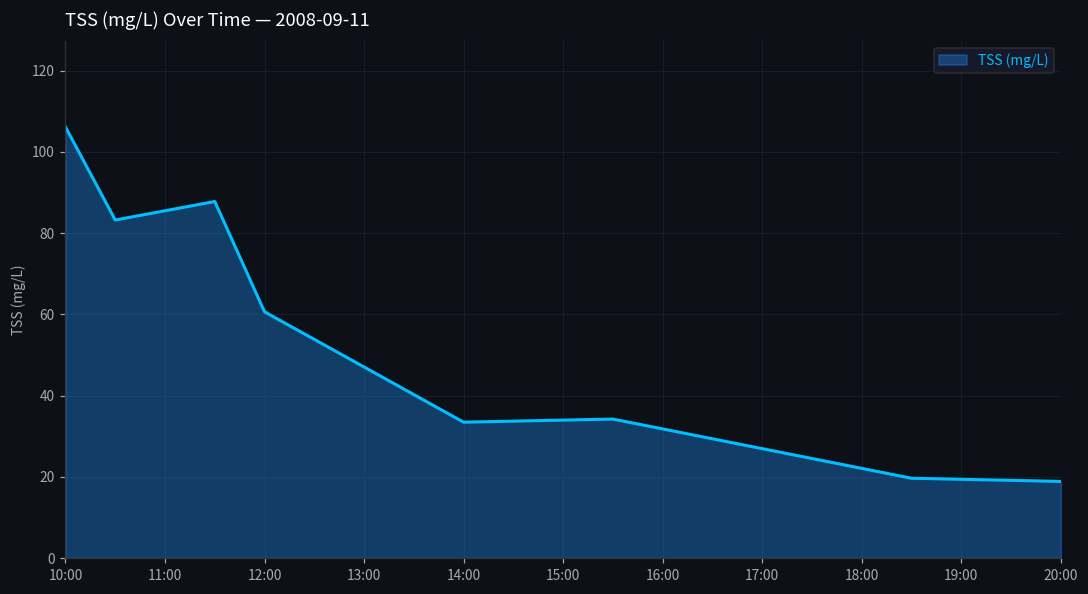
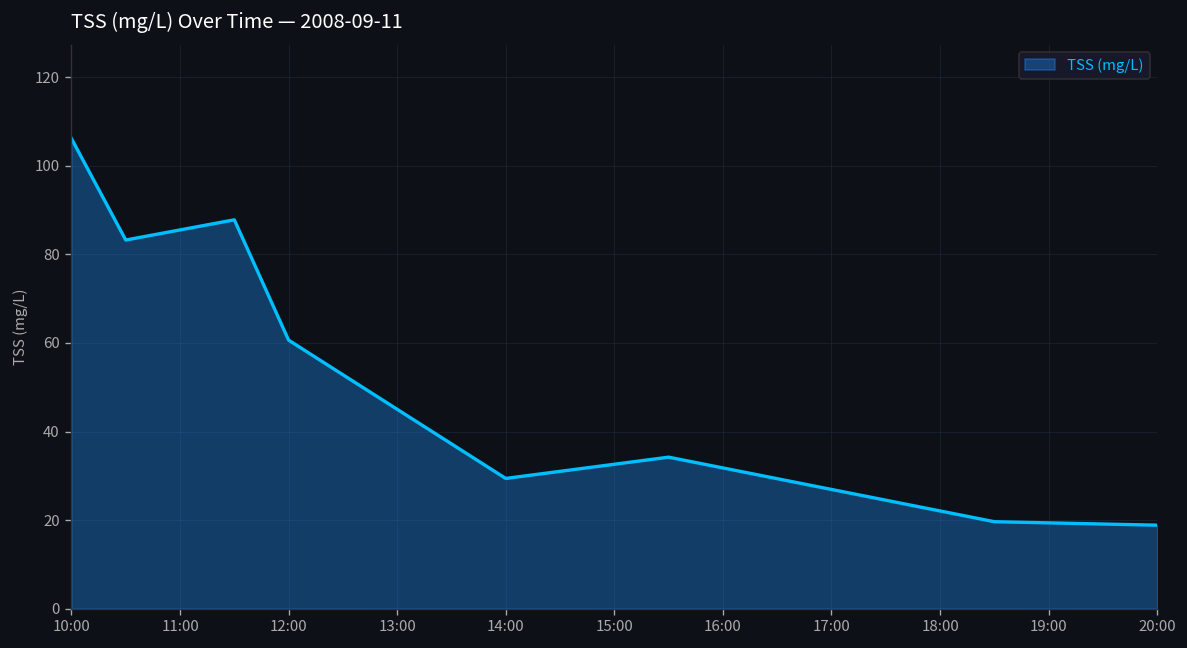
  {
    "10:00": 106,
    "12:00": 61,
-   "14:00": 33,
+   "14:00": 29,
    "20:00": 19
  }
